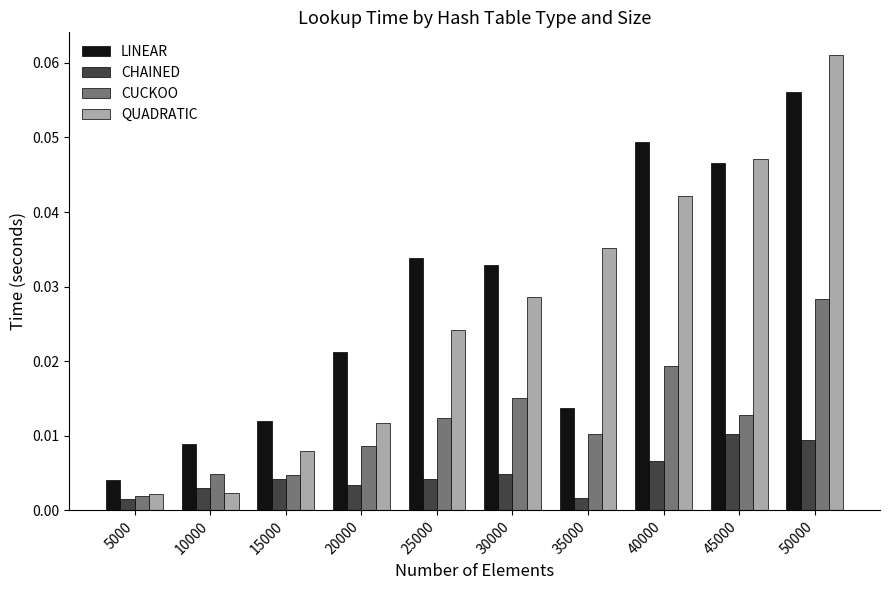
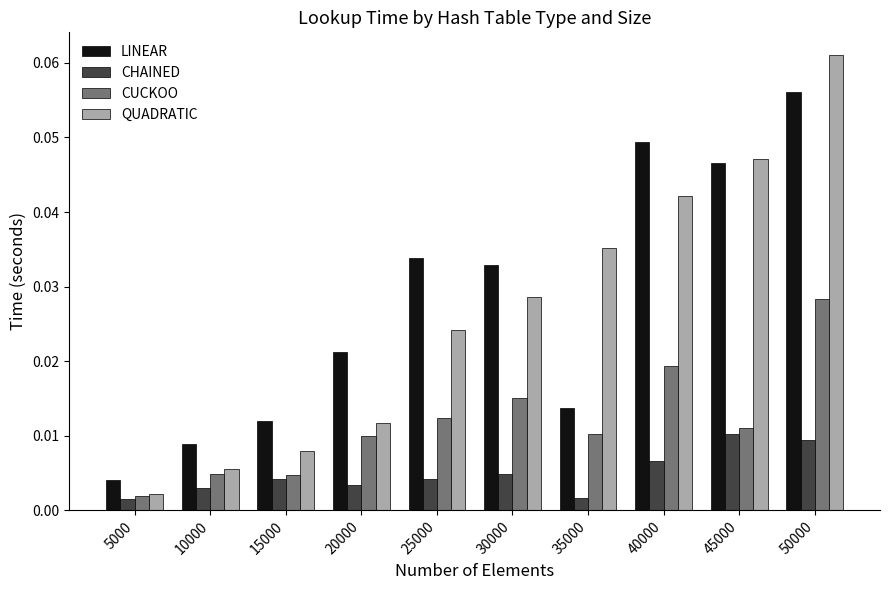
  {
    "LINEAR": {
      "5000": 0.004,
      "10000": 0.009,
      "15000": 0.012,
      "20000": 0.021,
      "25000": 0.034,
      "30000": 0.033,
      "35000": 0.014,
      "40000": 0.049,
      "45000": 0.047,
      "50000": 0.056
    },
    "CHAINED": {
      "5000": 0.002,
      "10000": 0.003,
      "15000": 0.004,
      "20000": 0.003,
      "25000": 0.004,
      "30000": 0.005,
      "35000": 0.002,
      "40000": 0.007,
      "45000": 0.010,
      "50000": 0.009
    },
    "CUCKOO": {
      "5000": 0.002,
      "10000": 0.005,
      "15000": 0.005,
-     "20000": 0.009,
+     "20000": 0.010,
      "25000": 0.012,
      "30000": 0.015,
      "35000": 0.010,
      "40000": 0.019,
-     "45000": 0.013,
+     "45000": 0.011,
      "50000": 0.028
    },
    "QUADRATIC": {
      "5000": 0.002,
-     "10000": 0.002,
+     "10000": 0.006,
      "15000": 0.008,
      "20000": 0.012,
      "25000": 0.024,
      "30000": 0.029,
      "35000": 0.035,
      "40000": 0.042,
      "45000": 0.047,
      "50000": 0.061
    }
  }
